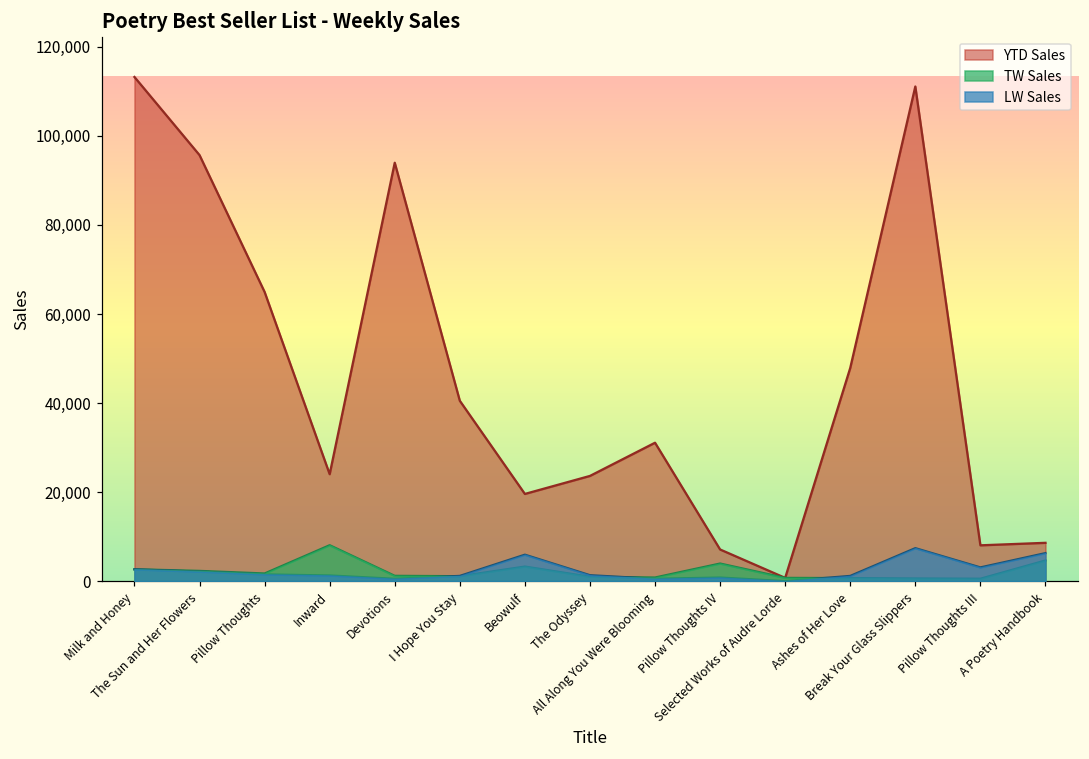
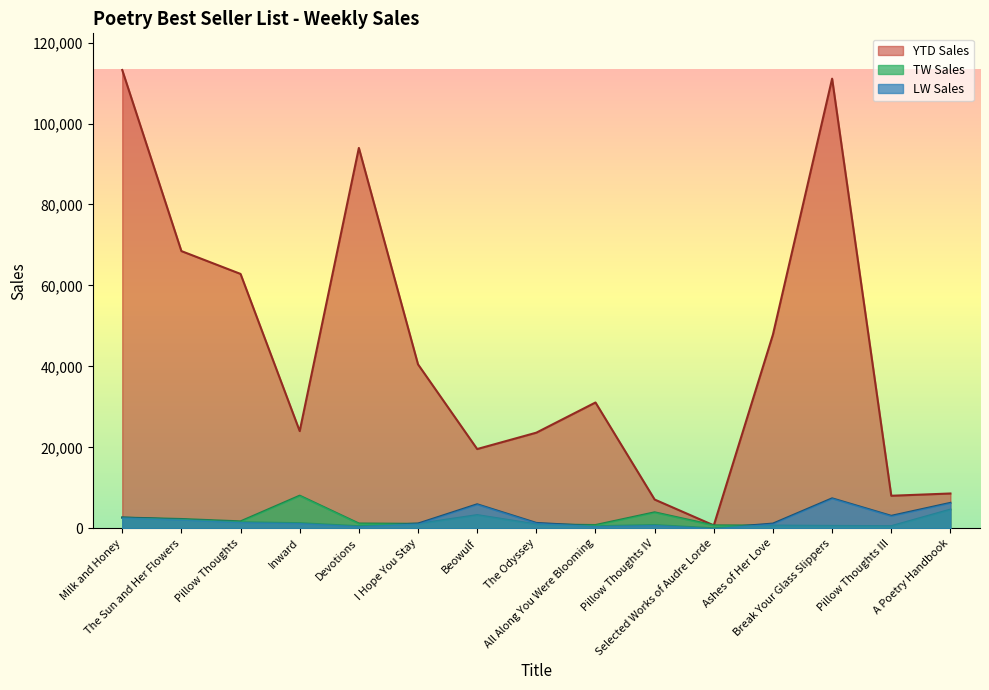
  {
    "YTD Sales": {
      "Milk and Honey": "113,000",
-     "The Sun and Her Flowers": "96,000",
-     "Pillow Thoughts": "65,000",
+     "The Sun and Her Flowers": "68,000",
+     "Pillow Thoughts": "63,000",
      "Inward": "24,000",
      "Devotions": "94,000",
      "I Hope You Stay": "41,000",
      "Beowulf": "20,000",
      "The Odyssey": "24,000",
      "All Along You Were Blooming": "31,000",
      "Pillow Thoughts IV": "7,000",
      "Ashes of Her Love": "48,000",
      "Break Your Glass Slippers": "111,000",
      "Pillow Thoughts III": "8,000",
      "A Poetry Handbook": "9,000"
    },
    "TW Sales": {
      "Inward": "8,000",
      "Devotions": "1,000",
      "Beowulf": "3,000",
      "Pillow Thoughts IV": "4,000",
      "Break Your Glass Slippers": "1,000",
      "Pillow Thoughts III": "1,000",
      "A Poetry Handbook": "5,000"
    },
    "LW Sales": {
      "Inward": "1,000",
      "Devotions": "1,000",
      "Beowulf": "6,000",
      "Pillow Thoughts IV": "1,000",
      "Selected Works of Audre Lorde": "0",
      "Break Your Glass Slippers": "7,000",
      "Pillow Thoughts III": "3,000",
      "A Poetry Handbook": "6,000"
    }
  }
